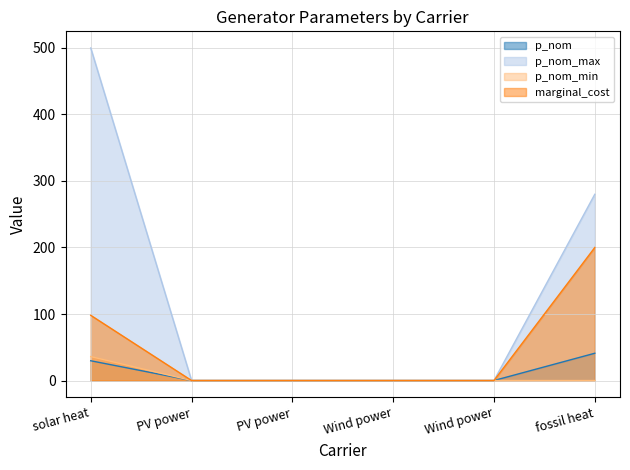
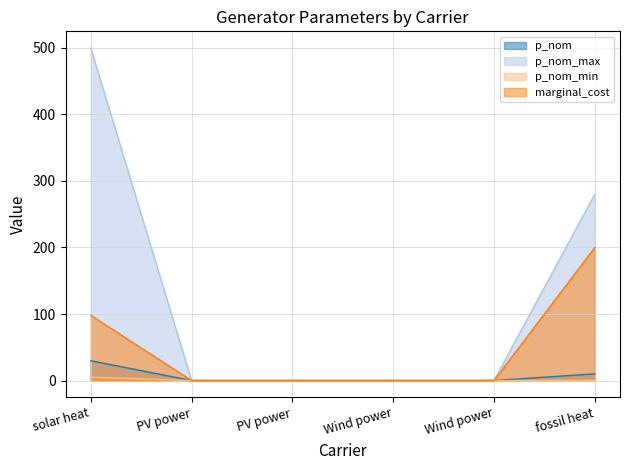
  {
    "p_nom": {
      "solar heat": 30,
-     "fossil heat": 40
+     "fossil heat": 10
    },
    "p_nom_max": {
      "solar heat": 500,
      "fossil heat": 280
    },
    "p_nom_min": {
-     "solar heat": 40,
+     "solar heat": 10,
      "fossil heat": 0
    },
    "marginal_cost": {
      "solar heat": 100,
      "fossil heat": 200
    }
  }
